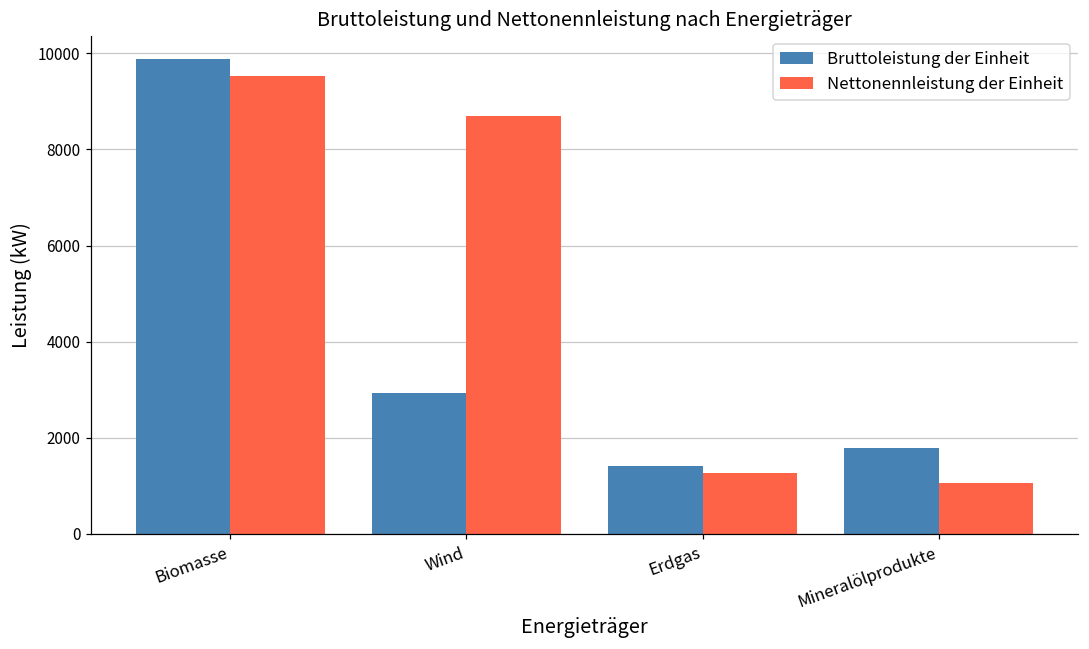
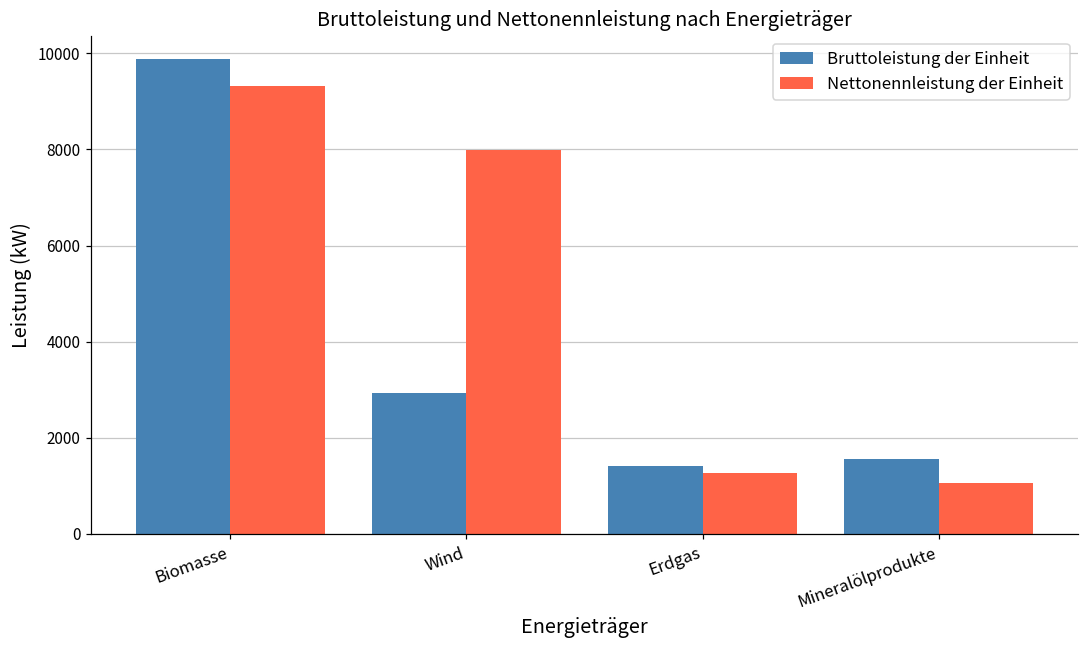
  {
    "Bruttoleistung der Einheit": {
      "Biomasse": 9900,
      "Wind": 2900,
      "Erdgas": 1400,
-     "Mineralölprodukte": 1800
+     "Mineralölprodukte": 1600
    },
    "Nettonennleistung der Einheit": {
-     "Biomasse": 9500,
-     "Wind": 8700,
+     "Biomasse": 9300,
+     "Wind": 8000,
      "Erdgas": 1300,
      "Mineralölprodukte": 1100
    }
  }
